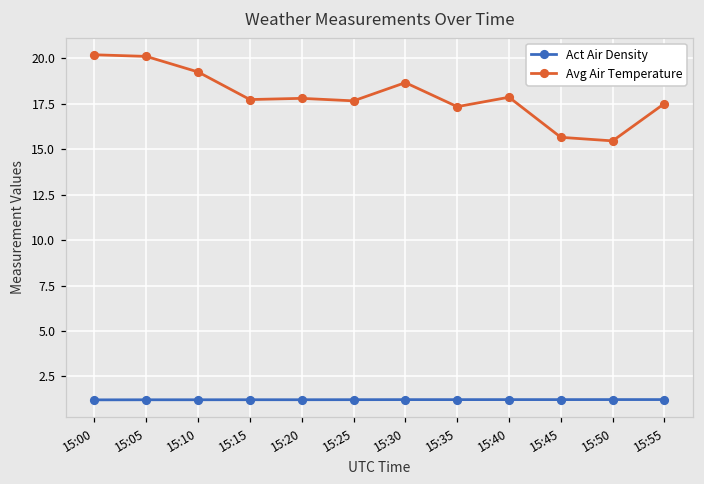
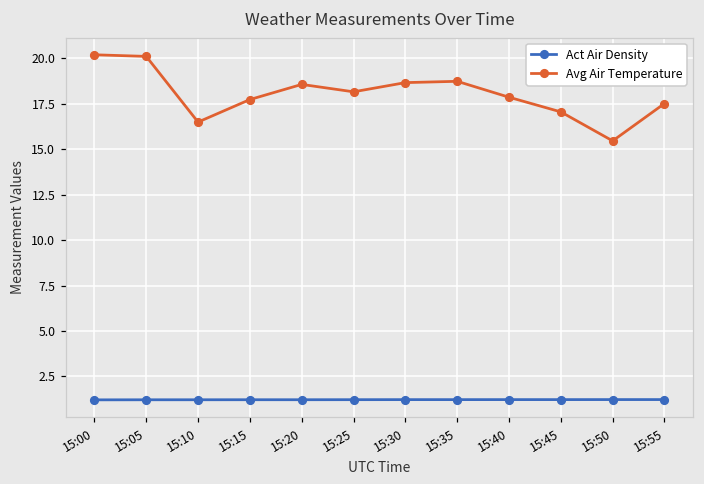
  {
    "Act Air Density": {
      "15:00": 1.2,
      "15:05": 1.2,
      "15:10": 1.2,
      "15:15": 1.2,
      "15:20": 1.2,
      "15:25": 1.2,
      "15:30": 1.2,
      "15:35": 1.2,
      "15:40": 1.2,
      "15:45": 1.2,
      "15:50": 1.2,
      "15:55": 1.2
    },
    "Avg Air Temperature": {
      "15:00": 20.2,
      "15:05": 20.1,
-     "15:10": 19.3,
+     "15:10": 16.5,
      "15:15": 17.7,
-     "15:20": 17.8,
-     "15:25": 17.7,
+     "15:20": 18.6,
+     "15:25": 18.2,
      "15:30": 18.7,
-     "15:35": 17.3,
+     "15:35": 18.7,
      "15:40": 17.9,
-     "15:45": 15.7,
+     "15:45": 17.1,
      "15:50": 15.5,
      "15:55": 17.5
    }
  }
